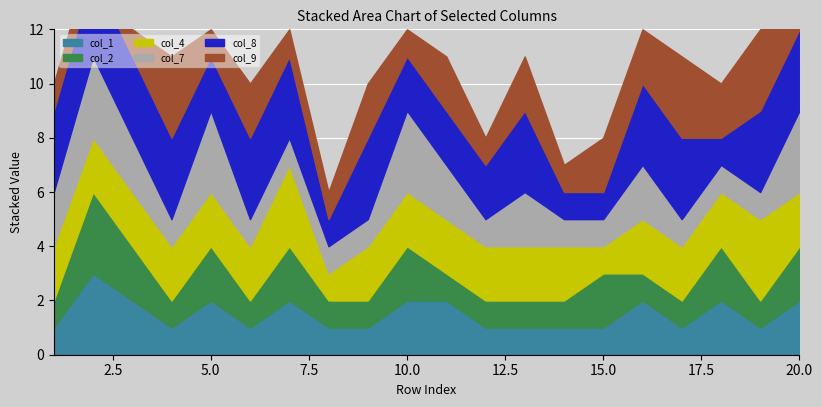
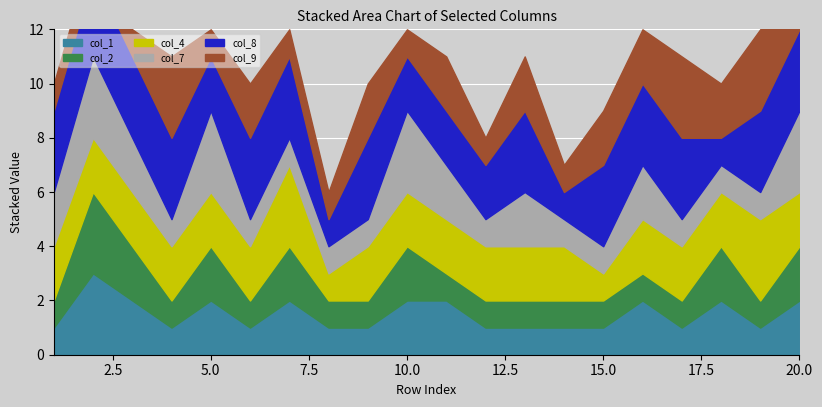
  {
    "col_2": {
-     "15.0": 2
+     "15.0": 1
    },
    "col_8": {
-     "15.0": 1
+     "15.0": 3
    }
  }
